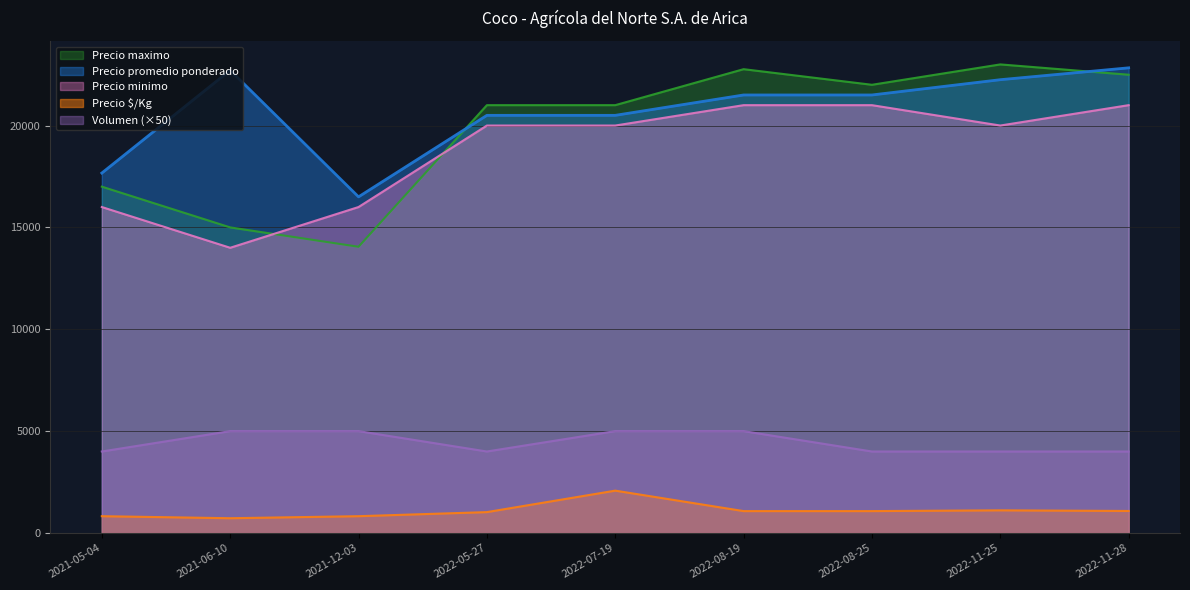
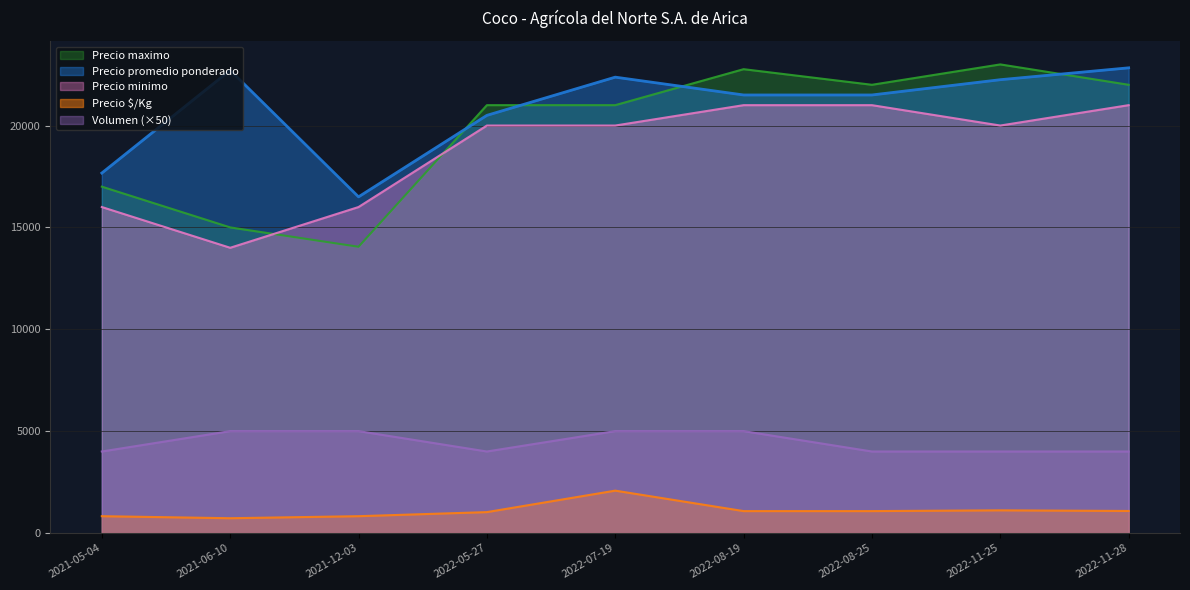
  {
    "Precio maximo": {
      "2021-05-04": 17000,
      "2021-06-10": 15000,
      "2021-12-03": 14000,
      "2022-05-27": 21000,
      "2022-07-19": 21000,
      "2022-08-19": 22800,
      "2022-08-25": 22000,
      "2022-11-25": 23000,
-     "2022-11-28": 22500
+     "2022-11-28": 22000
    },
    "Precio promedio ponderado": {
      "2021-05-04": 17700,
      "2021-12-03": 16500,
      "2022-05-27": 20500,
-     "2022-07-19": 20500,
+     "2022-07-19": 22400,
      "2022-08-19": 21500,
      "2022-08-25": 21500,
      "2022-11-25": 22300,
      "2022-11-28": 22800
    },
    "Precio $/Kg": {
      "2021-05-04": 800,
      "2021-06-10": 700,
      "2021-12-03": 800,
      "2022-05-27": 1000,
      "2022-07-19": 2100,
      "2022-08-19": 1100,
      "2022-08-25": 1100,
      "2022-11-25": 1100,
      "2022-11-28": 1100
    }
  }
